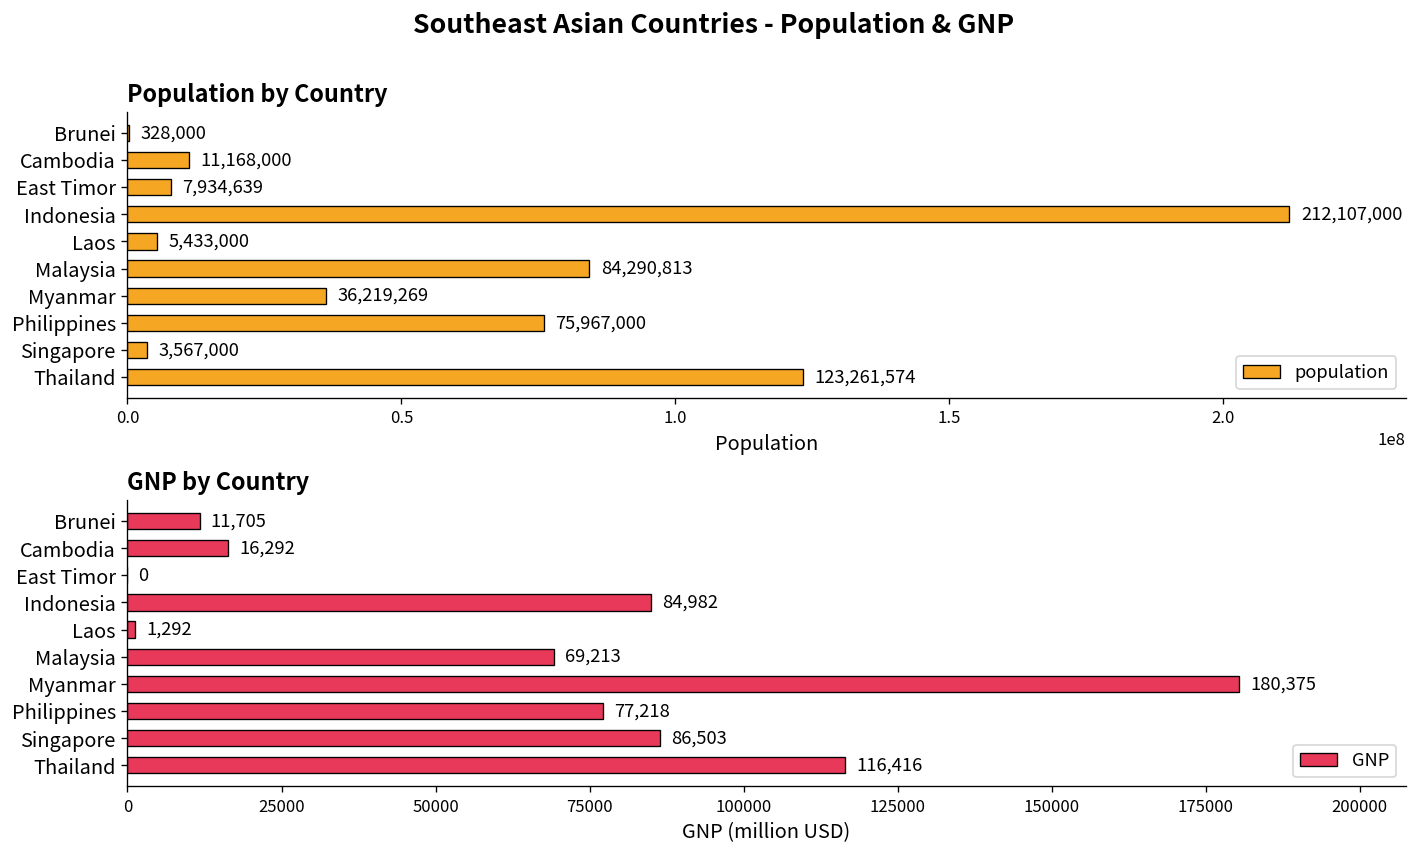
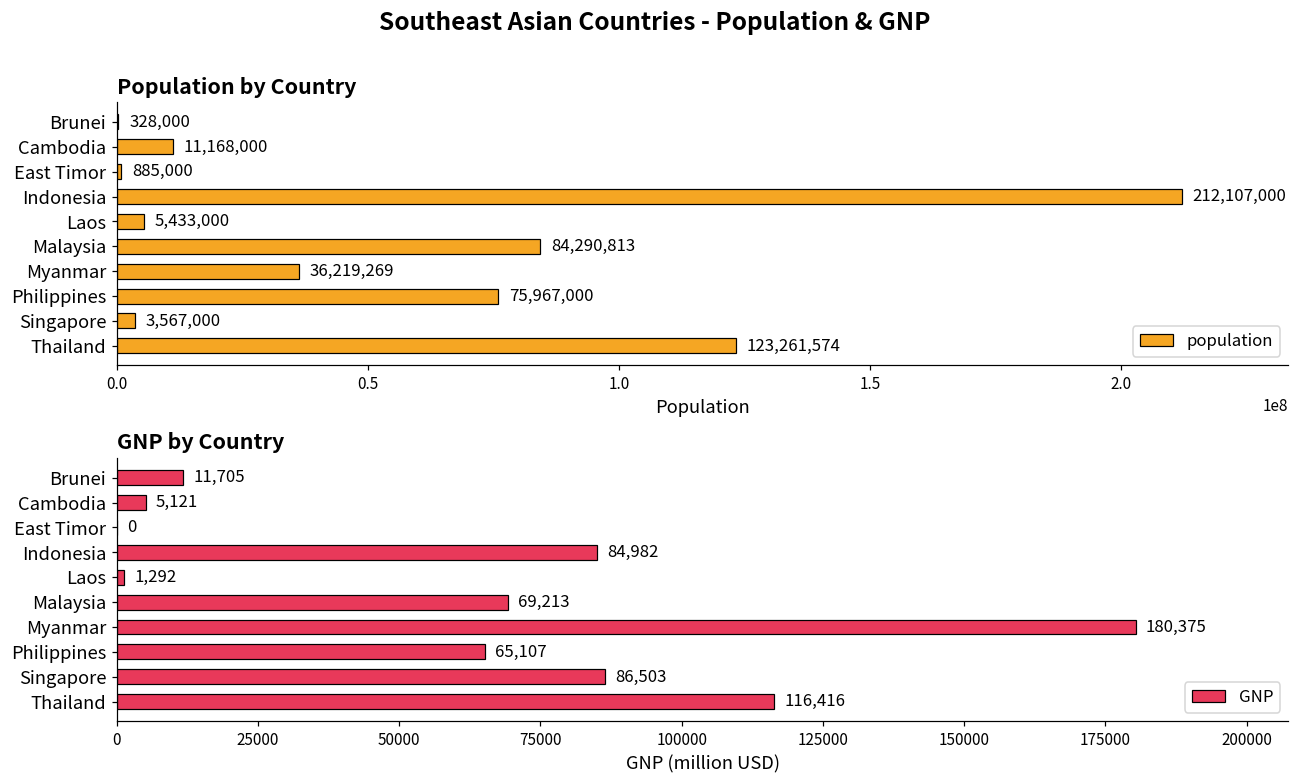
  {
    "Population by Country": {
      "Brunei": "328,000",
      "Cambodia": "11,168,000",
-     "East Timor": "7,934,639",
+     "East Timor": "885,000",
      "Indonesia": "212,107,000",
      "Laos": "5,433,000",
      "Malaysia": "84,290,813",
      "Myanmar": "36,219,269",
      "Philippines": "75,967,000",
      "Singapore": "3,567,000",
      "Thailand": "123,261,574"
    },
    "GNP by Country": {
      "Brunei": "11,705",
-     "Cambodia": "16,292",
+     "Cambodia": "5,121",
      "East Timor": "0",
      "Indonesia": "84,982",
      "Laos": "1,292",
      "Malaysia": "69,213",
      "Myanmar": "180,375",
-     "Philippines": "77,218",
+     "Philippines": "65,107",
      "Singapore": "86,503",
      "Thailand": "116,416"
    }
  }
